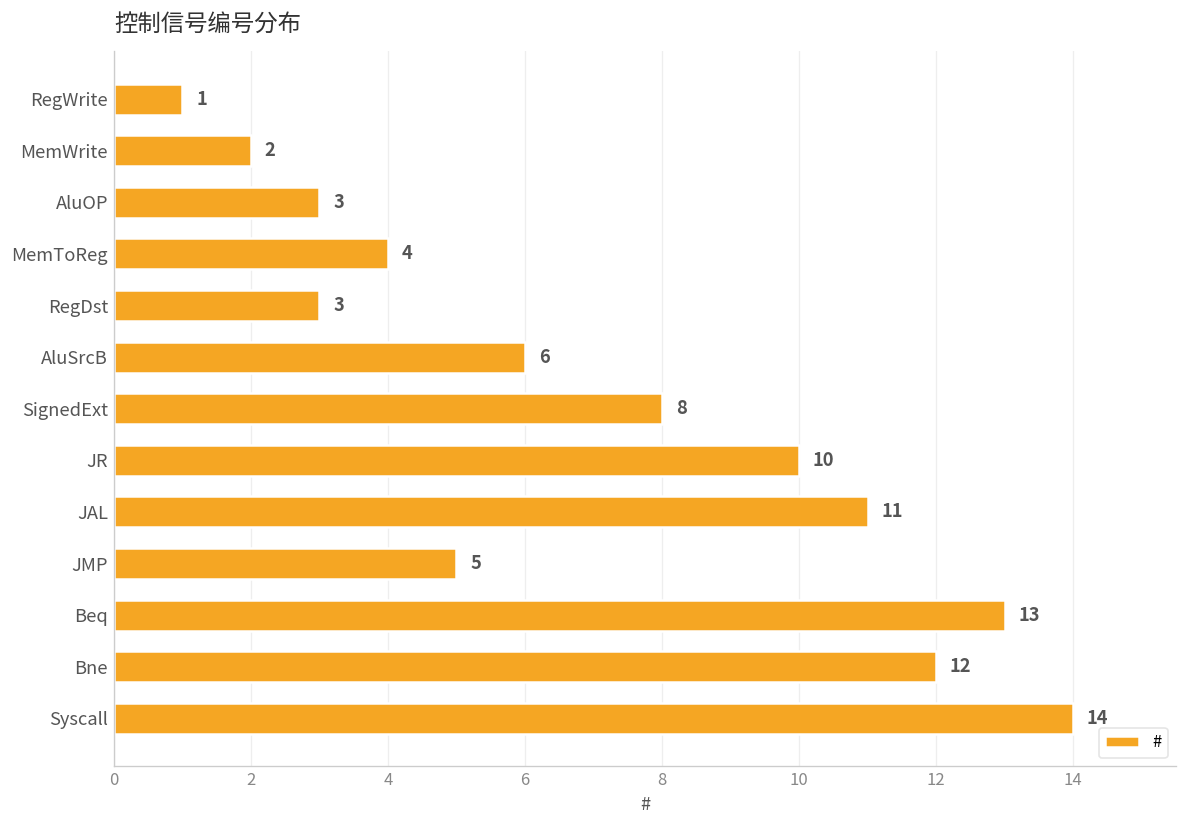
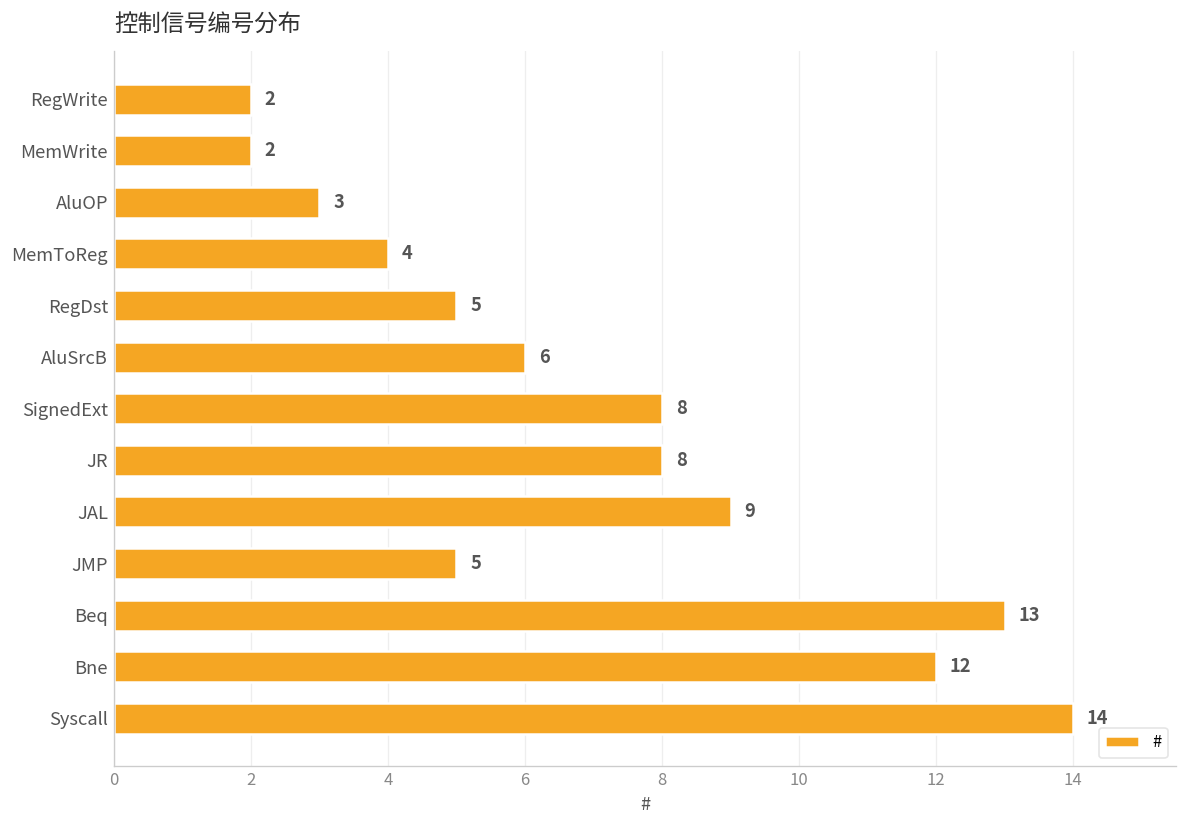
  {
-   "RegWrite": 1,
+   "RegWrite": 2,
    "MemWrite": 2,
    "AluOP": 3,
    "MemToReg": 4,
-   "RegDst": 3,
+   "RegDst": 5,
    "AluSrcB": 6,
    "SignedExt": 8,
-   "JR": 10,
-   "JAL": 11,
+   "JR": 8,
+   "JAL": 9,
    "JMP": 5,
    "Beq": 13,
    "Bne": 12
  }
